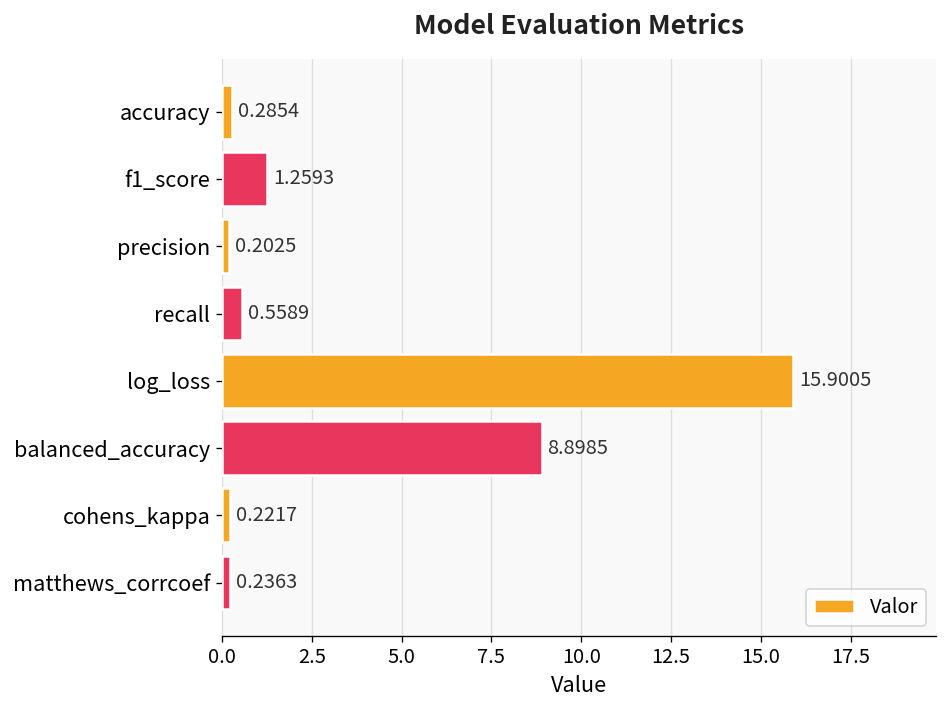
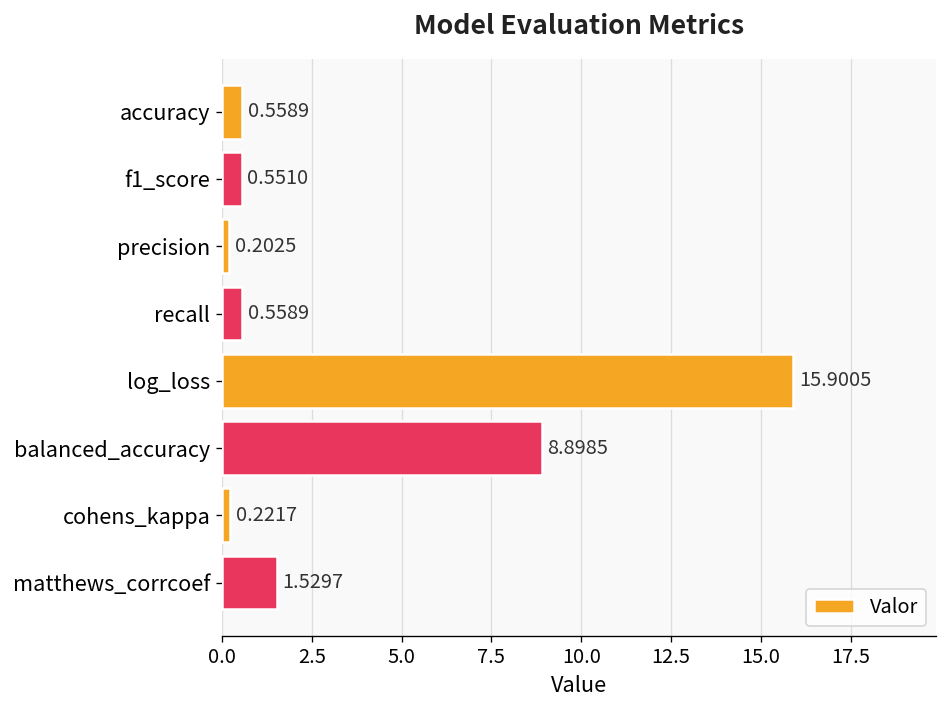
  {
-   "accuracy": 0.2854,
-   "f1_score": 1.2593,
+   "accuracy": 0.5589,
+   "f1_score": 0.5510,
    "precision": 0.2025,
    "recall": 0.5589,
    "log_loss": 15.9005,
    "balanced_accuracy": 8.8985,
    "cohens_kappa": 0.2217,
-   "matthews_corrcoef": 0.2363
+   "matthews_corrcoef": 1.5297
  }
